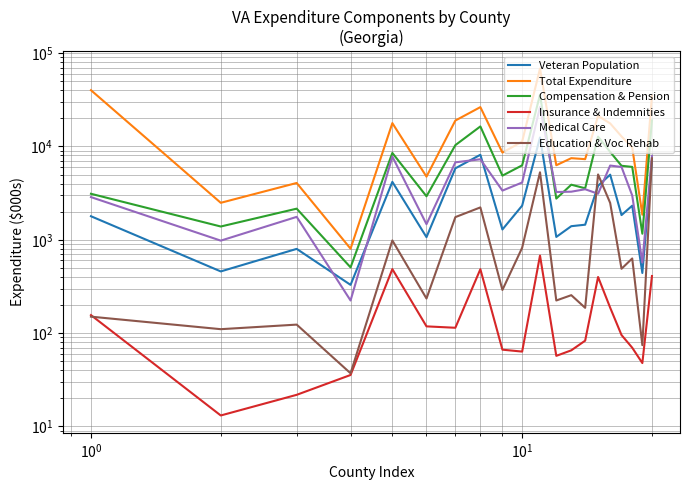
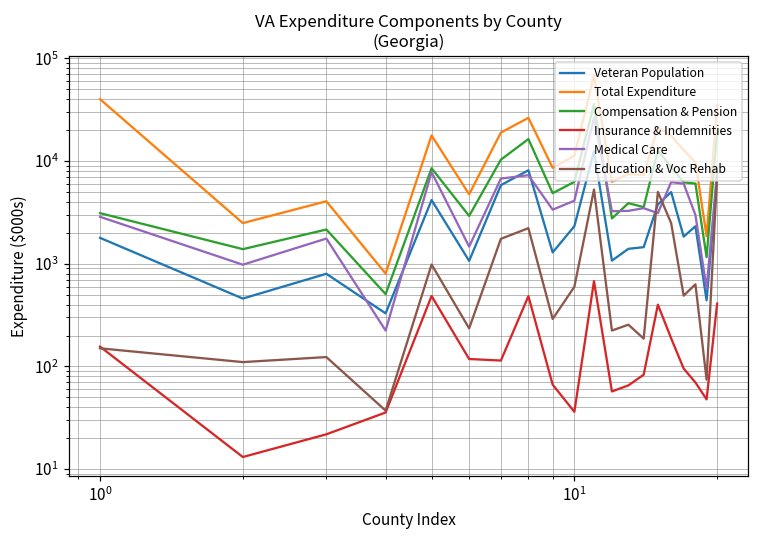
  {
    "Veteran Population": {
      "10^0": 1800,
      "10^1": 2300
    },
    "Total Expenditure": {
      "10^0": 40000
    },
    "Compensation & Pension": {
      "10^0": 3100,
      "10^1": 6000
    },
    "Insurance & Indemnities": {
-     "10^1": 60
+     "10^1": 36
    },
    "Medical Care": {
      "10^0": 2900,
      "10^1": 4000
    },
    "Education & Voc Rehab": {
-     "10^1": 800
+     "10^1": 600
    }
  }
